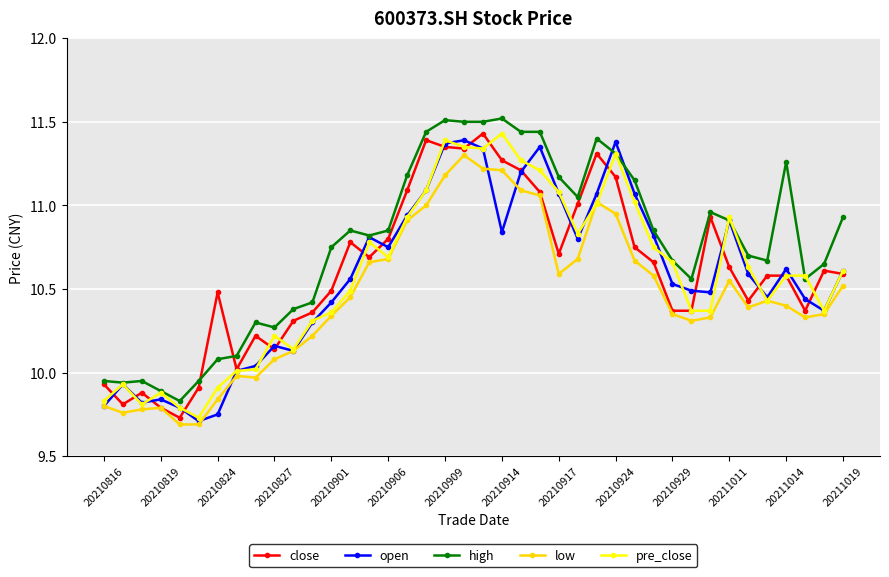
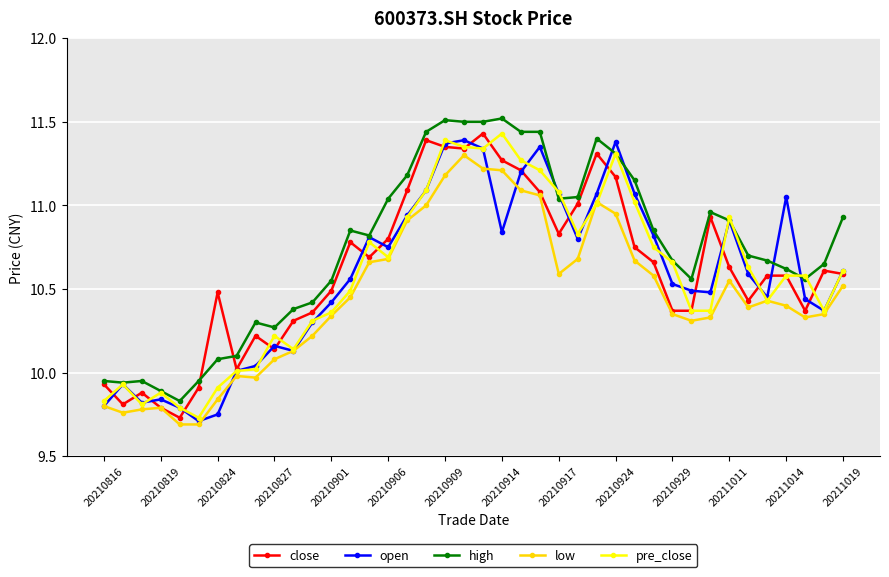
  {
    "close": {
      "20210816": 9.93,
      "20210824": 10.48,
      "20210827": 10.14,
      "20210901": 10.49,
      "20210906": 10.80,
      "20210909": 11.35,
      "20210914": 11.27,
-     "20210917": 10.71,
+     "20210917": 10.83,
      "20210924": 11.17,
      "20210929": 10.37,
      "20211011": 10.63,
      "20211019": 10.59
    },
    "open": {
      "20210819": 9.84,
      "20210824": 9.75,
      "20210827": 10.16,
      "20210901": 10.42,
      "20210906": 10.75,
      "20210909": 11.37,
      "20210914": 10.84,
      "20210924": 11.38,
      "20210929": 10.53,
-     "20211014": 10.62
+     "20211014": 11.05
    },
    "high": {
      "20210816": 9.95,
      "20210824": 10.08,
      "20210827": 10.27,
-     "20210901": 10.75,
-     "20210906": 10.85,
+     "20210901": 10.55,
+     "20210906": 11.04,
      "20210909": 11.51,
      "20210914": 11.52,
-     "20210917": 11.17,
-     "20211014": 11.26,
+     "20210917": 11.04,
+     "20211014": 10.62,
      "20211019": 10.93
    }
  }
